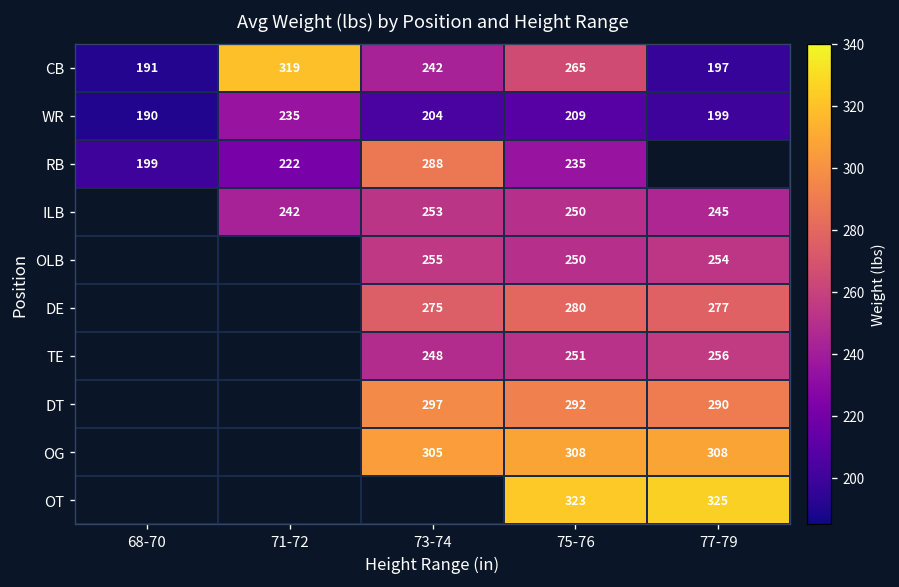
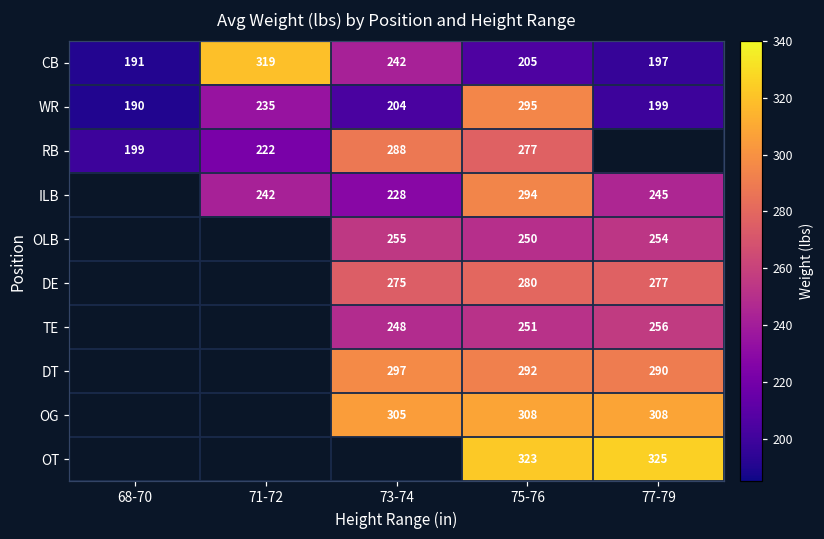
  {
    "CB": {
      "68-70": 191,
      "71-72": 319,
      "73-74": 242,
-     "75-76": 265,
+     "75-76": 205,
      "77-79": 197
    },
    "WR": {
      "68-70": 190,
      "71-72": 235,
      "73-74": 204,
-     "75-76": 209,
+     "75-76": 295,
      "77-79": 199
    },
    "RB": {
      "68-70": 199,
      "71-72": 222,
      "73-74": 288,
-     "75-76": 235
+     "75-76": 277
    },
    "ILB": {
      "71-72": 242,
-     "73-74": 253,
-     "75-76": 250,
+     "73-74": 228,
+     "75-76": 294,
      "77-79": 245
    },
    "OLB": {
      "73-74": 255,
      "75-76": 250,
      "77-79": 254
    },
    "DE": {
      "73-74": 275,
      "75-76": 280,
      "77-79": 277
    },
    "TE": {
      "73-74": 248,
      "75-76": 251,
      "77-79": 256
    },
    "DT": {
      "73-74": 297,
      "75-76": 292,
      "77-79": 290
    },
    "OG": {
      "73-74": 305,
      "75-76": 308,
      "77-79": 308
    },
    "OT": {
      "75-76": 323,
      "77-79": 325
    }
  }
